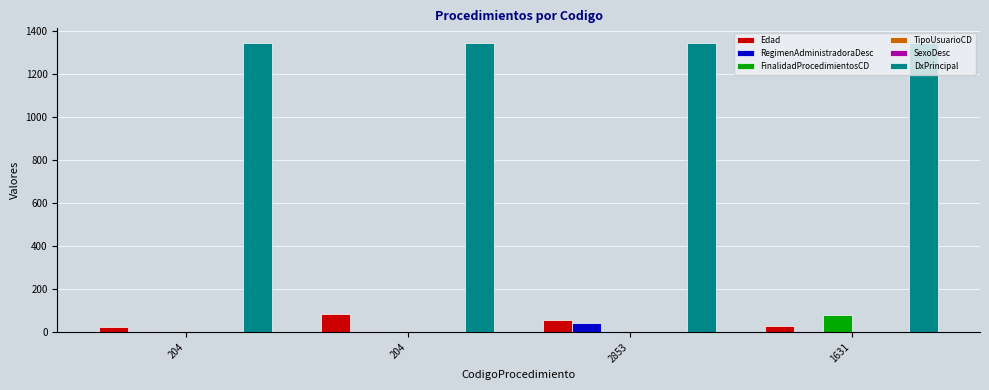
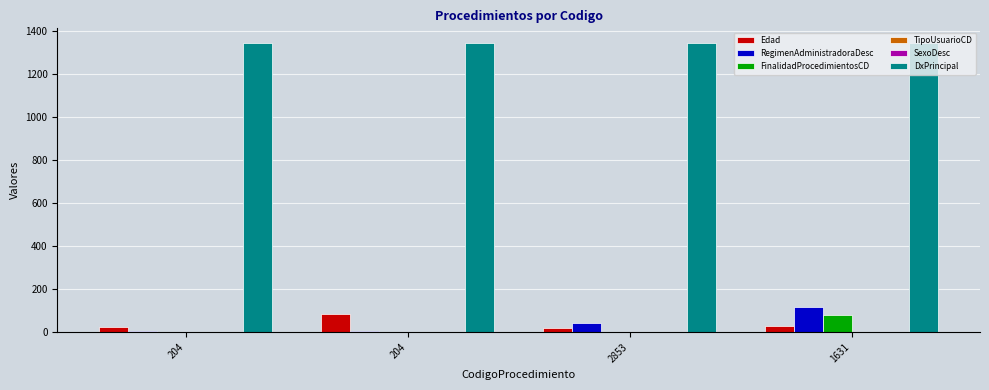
  {
    "Edad": {
-     "2853": 60,
+     "2853": 20,
      "1631": 30
    },
    "RegimenAdministradoraDesc": {
      "2853": 40,
-     "1631": 0
+     "1631": 120
    },
    "FinalidadProcedimientosCD": {
      "1631": 80
    },
    "SexoDesc": {
      "2853": 0,
      "1631": 0
    },
    "DxPrincipal": {
      "2853": 1340
    }
  }
